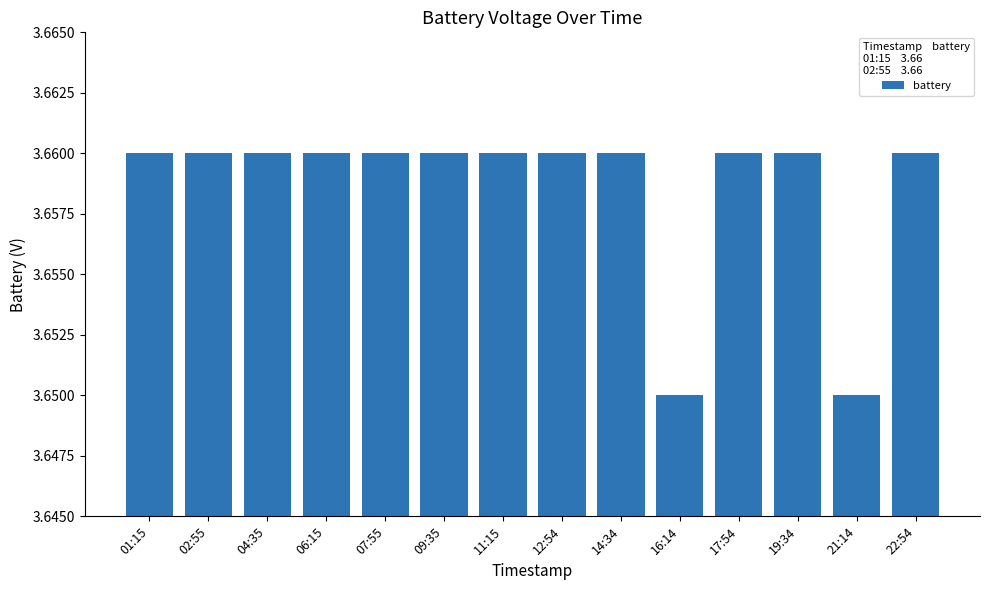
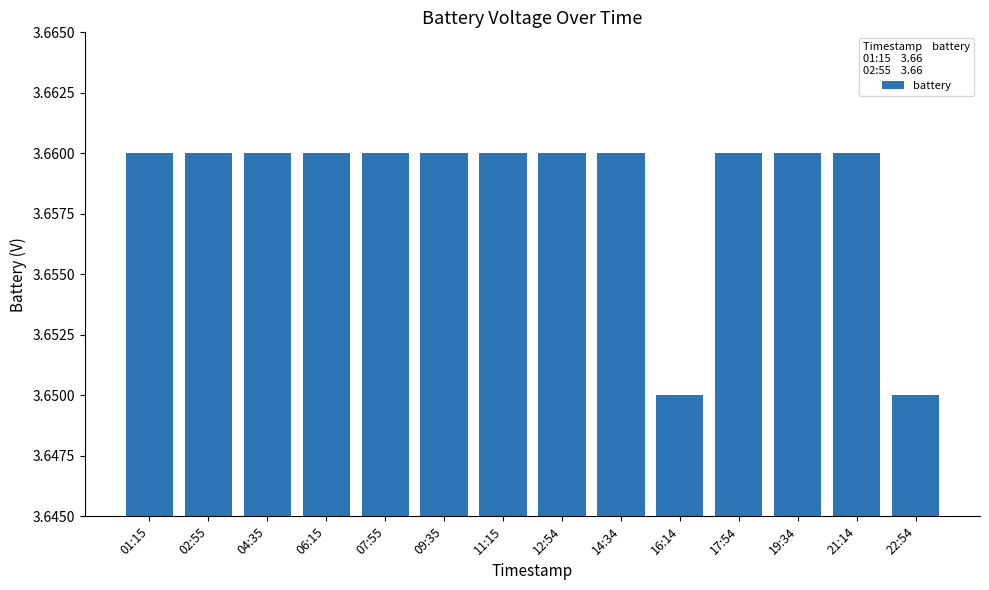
  {
    "01:15": 3.66,
    "02:55": 3.66,
    "04:35": 3.66,
    "06:15": 3.66,
    "07:55": 3.66,
    "09:35": 3.66,
    "11:15": 3.66,
    "12:54": 3.66,
    "14:34": 3.66,
    "16:14": 3.65,
    "17:54": 3.66,
    "19:34": 3.66,
-   "21:14": 3.65,
-   "22:54": 3.66
+   "21:14": 3.66,
+   "22:54": 3.65
  }
